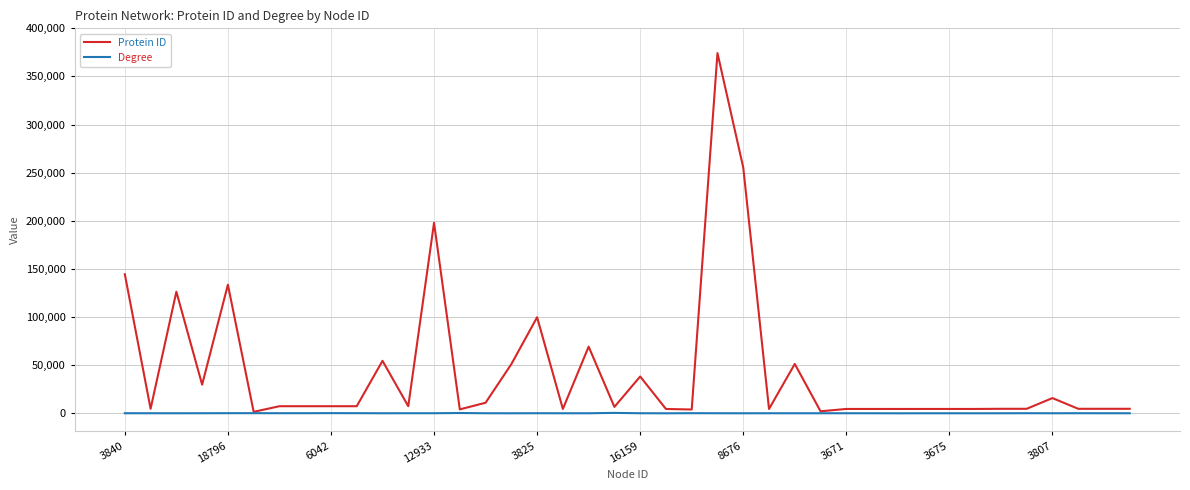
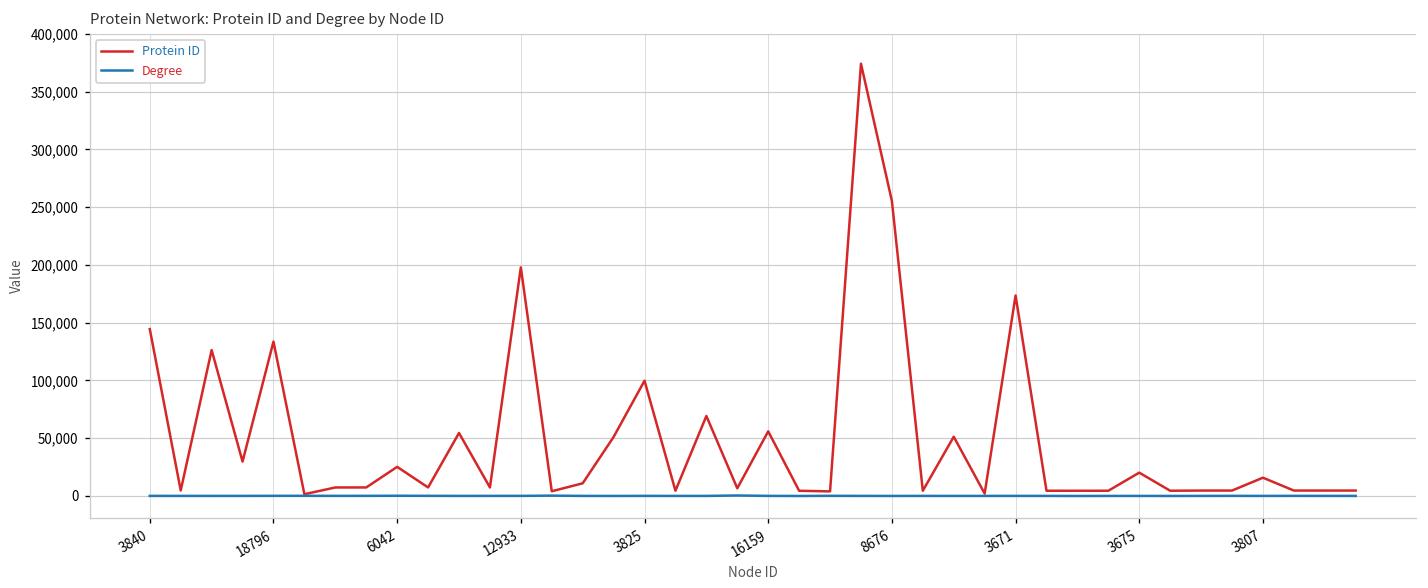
  {
    "Protein ID": {
      "3840": "140,000",
      "18796": "130,000",
-     "6042": "10,000",
+     "6042": "30,000",
      "12933": "200,000",
      "3825": "100,000",
-     "16159": "40,000",
+     "16159": "60,000",
      "8676": "260,000",
-     "3671": "0",
-     "3675": "0",
+     "3671": "170,000",
+     "3675": "20,000",
      "3807": "20,000"
    },
    "Degree": {
      "3840": "0",
      "18796": "0",
      "6042": "0",
      "12933": "0",
      "3825": "0",
      "16159": "0",
      "8676": "0",
      "3671": "0",
      "3675": "0",
      "3807": "0"
    }
  }
